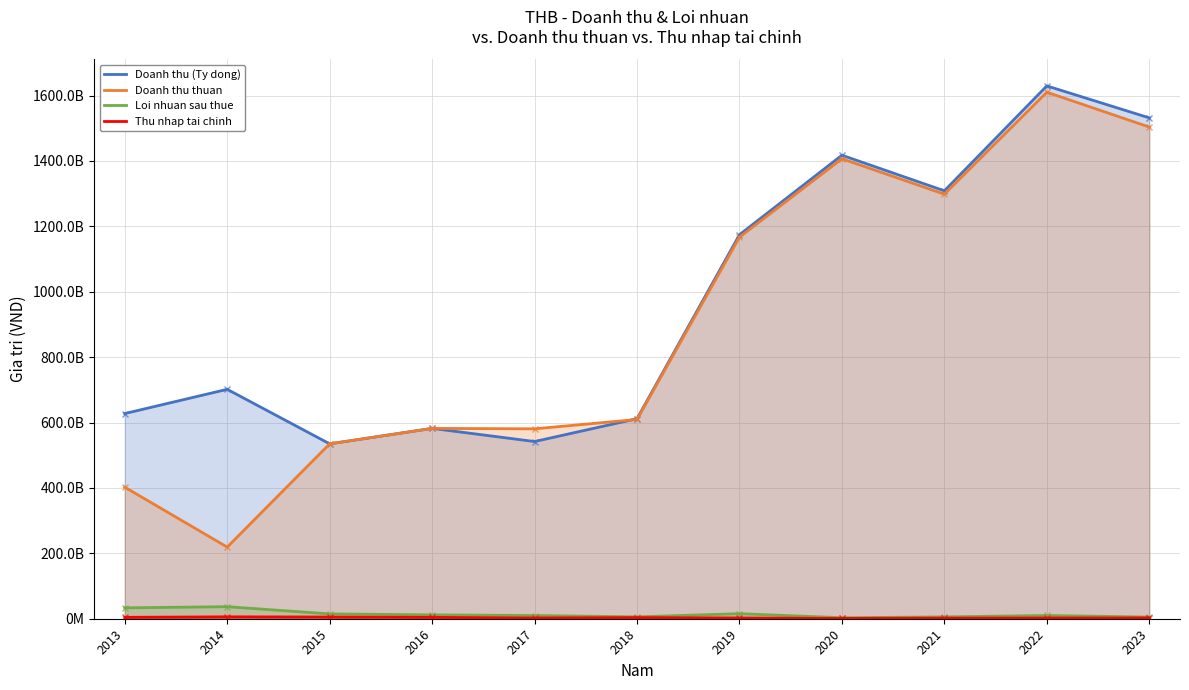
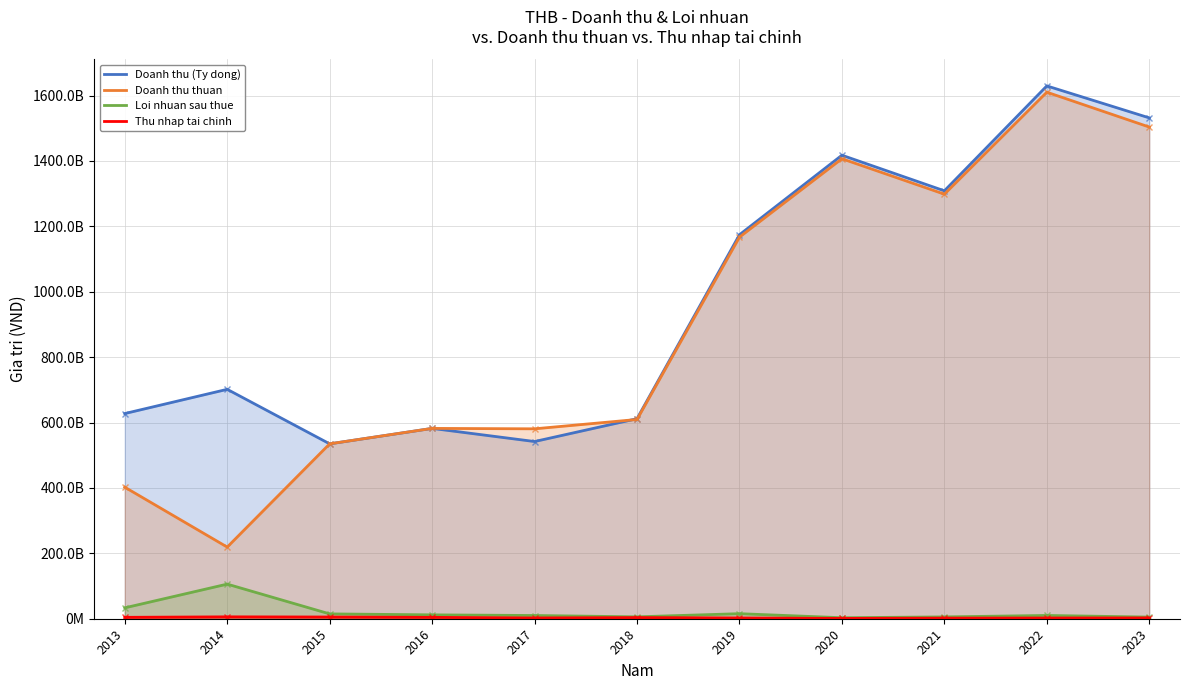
  {
    "Doanh thu (Ty dong)": {
      "2013": 630000000000,
      "2014": 700000000000,
      "2017": 540000000000,
      "2020": 1420000000000,
      "2021": 1310000000000,
      "2022": 1630000000000,
      "2023": 1530000000000
    },
    "Doanh thu thuan": {
      "2013": 400000000000,
      "2014": 220000000000,
      "2017": 580000000000,
      "2020": 1410000000000,
      "2021": 1300000000000,
      "2022": 1610000000000,
      "2023": 1500000000000
    },
    "Loi nhuan sau thue": {
      "2013": 30000000000,
-     "2014": 40000000000,
+     "2014": 110000000000,
      "2015": 10000000000,
      "2019": 20000000000
    },
    "Thu nhap tai chinh": {
      "2013": 0,
      "2014": 10000000000,
      "2015": 10000000000,
      "2019": 0
    }
  }
